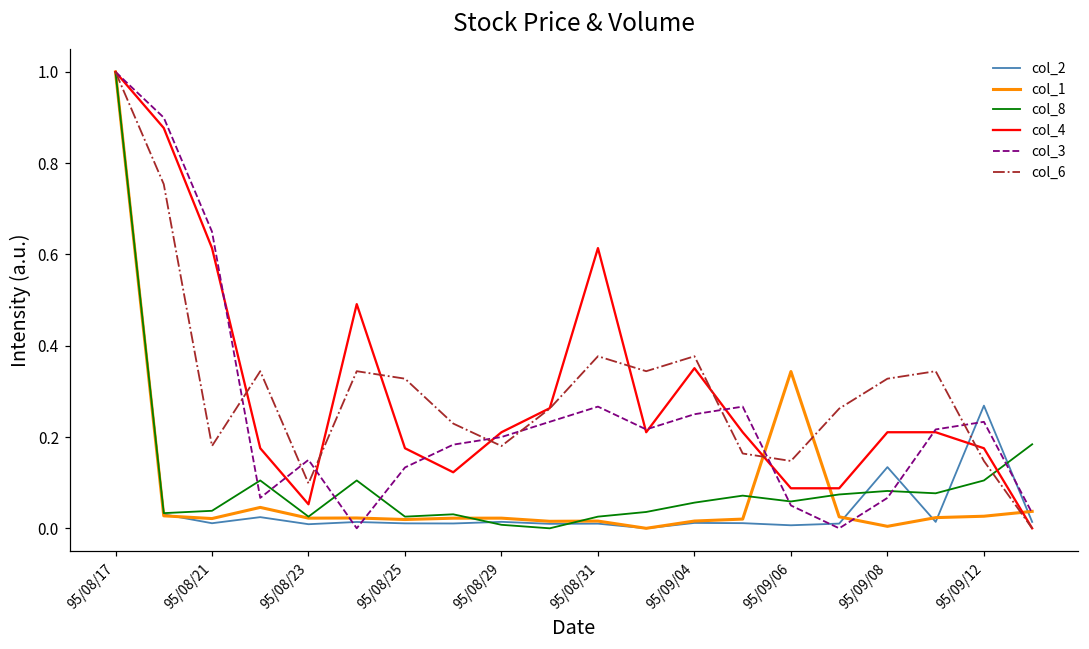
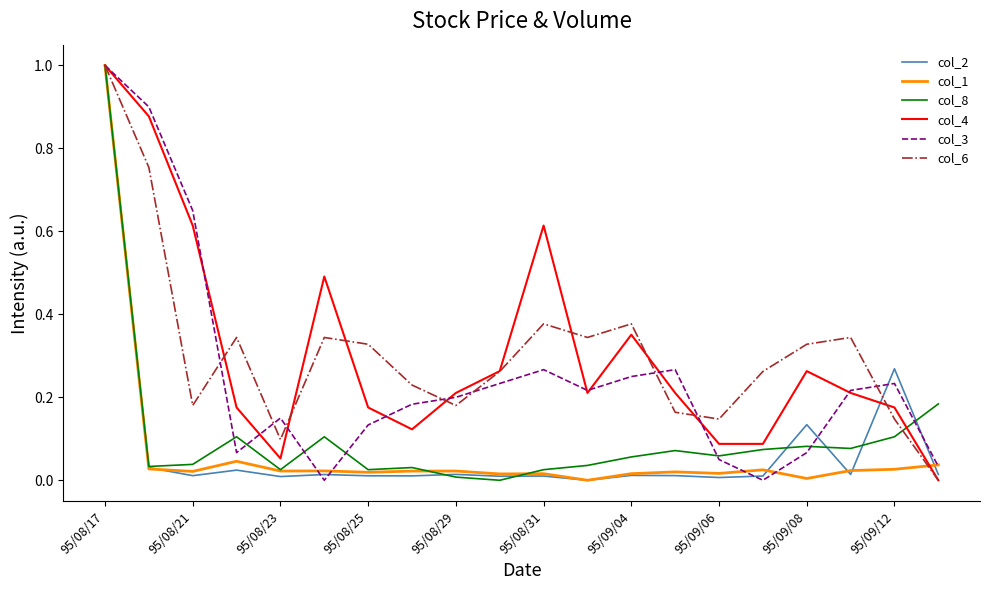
  {
    "col_2": {
      "95/08/21": 0.01,
      "95/08/23": 0.01,
      "95/08/25": 0.01,
      "95/08/29": 0.01,
      "95/09/06": 0.01,
      "95/09/08": 0.13,
      "95/09/12": 0.27
    },
    "col_1": {
      "95/08/21": 0.02,
      "95/08/25": 0.02,
      "95/08/29": 0.02,
-     "95/09/06": 0.34,
+     "95/09/06": 0.02,
      "95/09/08": 0.00,
      "95/09/12": 0.03
    },
    "col_8": {
      "95/08/21": 0.04,
      "95/08/25": 0.03,
      "95/08/29": 0.01,
      "95/08/31": 0.03,
      "95/09/04": 0.06,
      "95/09/06": 0.06,
      "95/09/08": 0.08,
      "95/09/12": 0.10
    },
    "col_4": {
      "95/08/21": 0.61,
      "95/08/23": 0.05,
      "95/08/25": 0.18,
      "95/08/29": 0.21,
      "95/08/31": 0.61,
      "95/09/04": 0.35,
      "95/09/06": 0.09,
-     "95/09/08": 0.21,
+     "95/09/08": 0.26,
      "95/09/12": 0.18
    },
    "col_3": {
      "95/08/21": 0.65,
      "95/08/23": 0.15,
      "95/08/25": 0.13,
      "95/08/29": 0.20,
      "95/08/31": 0.27,
      "95/09/04": 0.25,
      "95/09/06": 0.05,
      "95/09/08": 0.07,
      "95/09/12": 0.23
    },
    "col_6": {
      "95/08/21": 0.18,
      "95/08/23": 0.10,
      "95/08/25": 0.33,
      "95/08/29": 0.18,
      "95/08/31": 0.38,
      "95/09/04": 0.38,
      "95/09/06": 0.15,
      "95/09/08": 0.33,
      "95/09/12": 0.15
    }
  }
